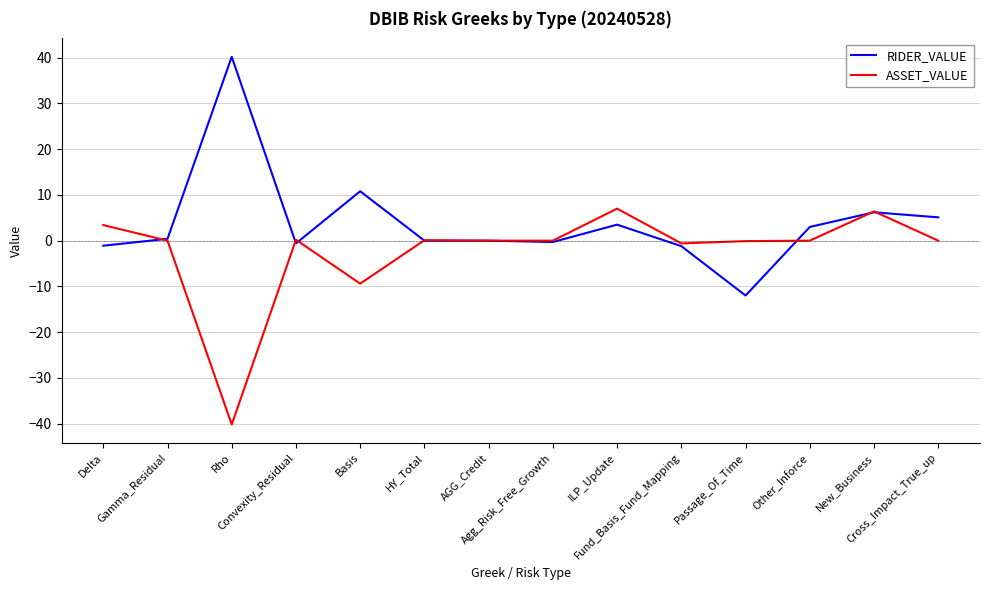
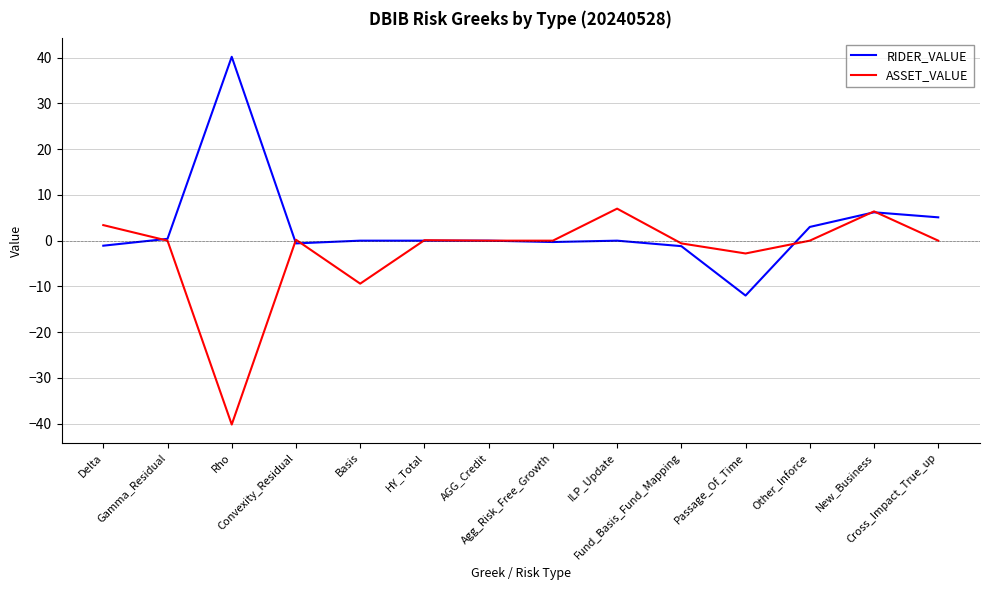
  {
    "RIDER_VALUE": {
      "Delta": -1,
      "Rho": 40,
      "Convexity_Residual": -1,
-     "Basis": 11,
-     "ILP_Update": 4,
+     "Basis": 0,
+     "ILP_Update": 0,
      "Fund_Basis_Fund_Mapping": -1,
      "Passage_Of_Time": -12,
      "Other_Inforce": 3,
      "Cross_Impact_True_up": 5
    },
    "ASSET_VALUE": {
      "Delta": 3,
      "Rho": -40,
      "Convexity_Residual": 0,
      "Basis": -9,
      "ILP_Update": 7,
      "Fund_Basis_Fund_Mapping": -1,
-     "Passage_Of_Time": 0,
+     "Passage_Of_Time": -3,
      "Other_Inforce": 0,
      "Cross_Impact_True_up": 0
    }
  }
